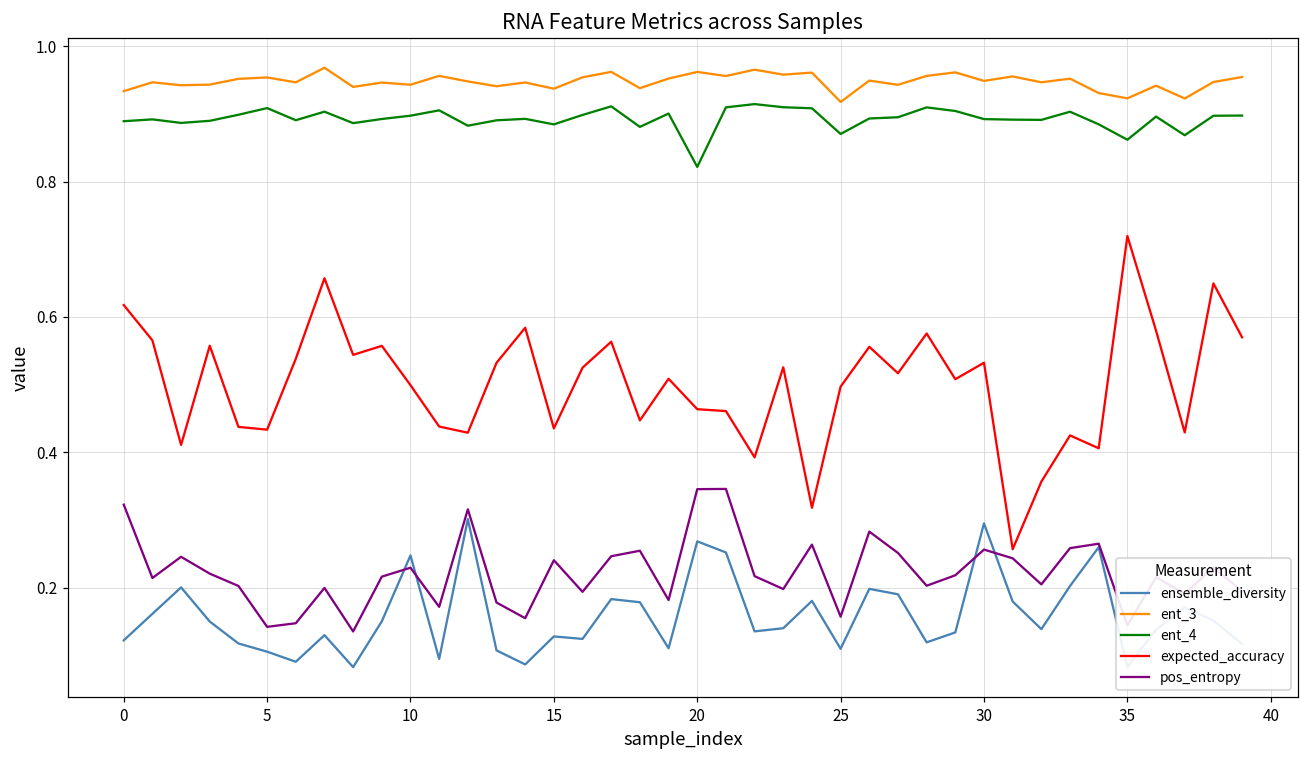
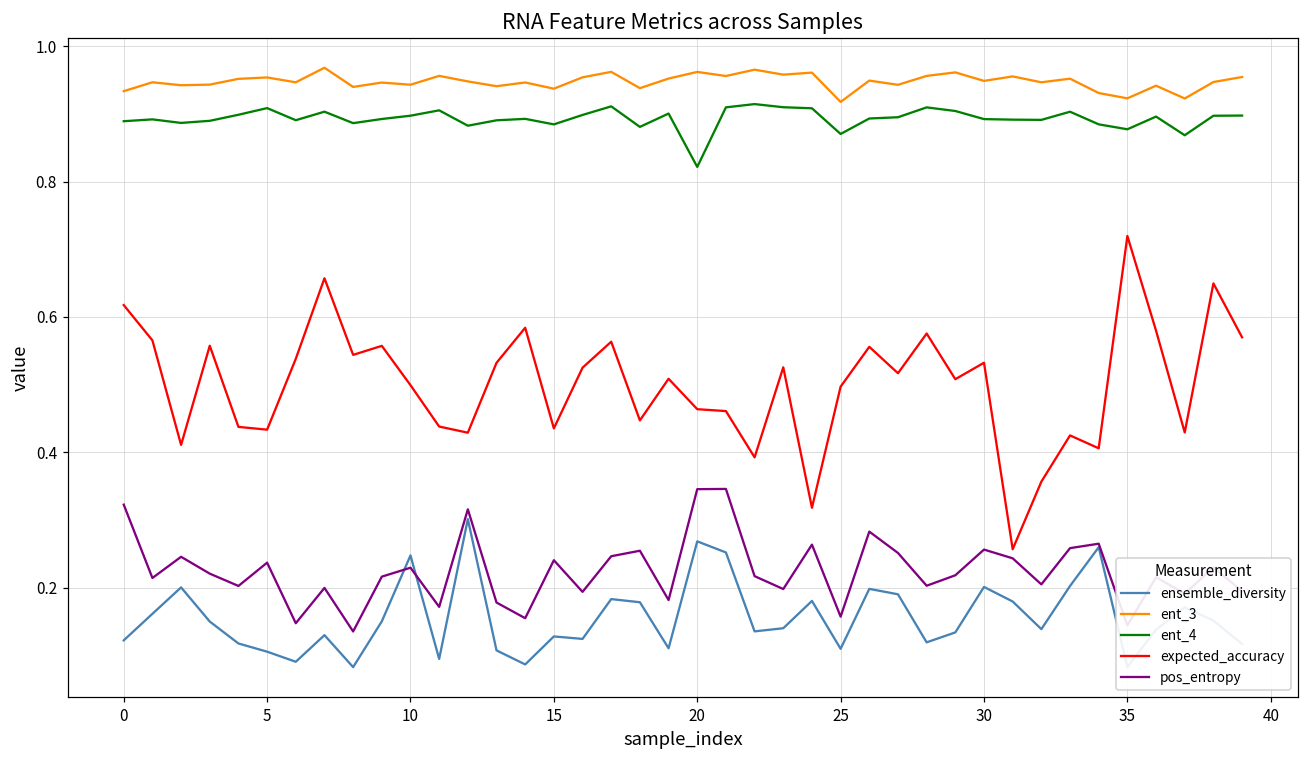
  {
    "ensemble_diversity": {
      "0": 0.12,
      "5": 0.11,
      "10": 0.25,
      "15": 0.13,
      "20": 0.27,
      "25": 0.11,
-     "30": 0.29
+     "30": 0.20
    },
    "ent_3": {
      "0": 0.93,
      "5": 0.95,
      "10": 0.94,
      "15": 0.94,
      "20": 0.96,
      "25": 0.92,
      "30": 0.95,
      "35": 0.92
    },
    "ent_4": {
      "0": 0.89,
      "5": 0.91,
      "10": 0.90,
      "15": 0.88,
      "20": 0.82,
      "25": 0.87,
      "30": 0.89,
-     "35": 0.86
+     "35": 0.88
    },
    "expected_accuracy": {
      "0": 0.62,
      "5": 0.43,
      "10": 0.50,
      "15": 0.44,
      "20": 0.46,
      "25": 0.50,
      "30": 0.53,
      "35": 0.72
    },
    "pos_entropy": {
      "0": 0.32,
-     "5": 0.14,
+     "5": 0.24,
      "10": 0.23,
      "15": 0.24,
      "20": 0.35,
      "25": 0.16,
      "30": 0.26
    }
  }
